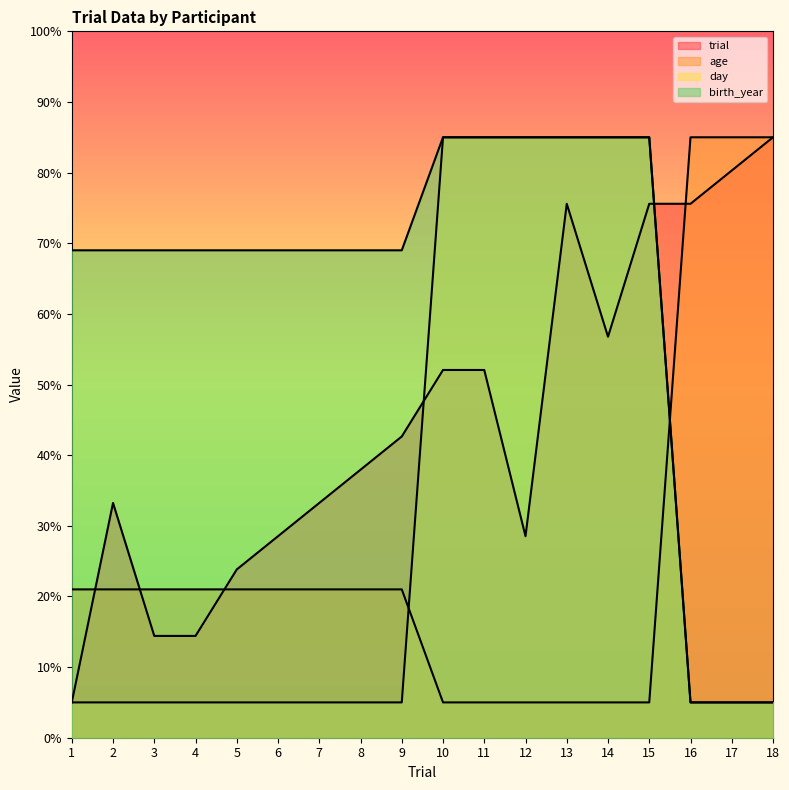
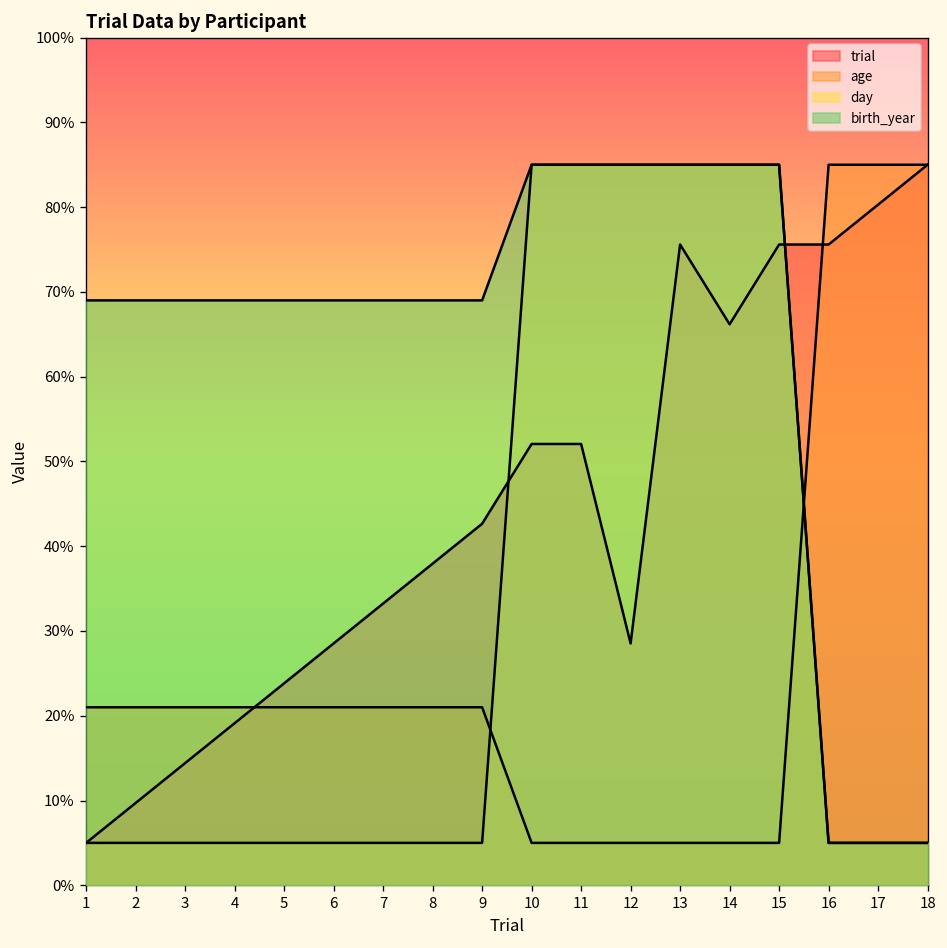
  {
    "trial": {
-     "2": "33%",
+     "2": "10%",
      "3": "14%",
-     "4": "14%",
+     "4": "19%",
      "5": "24%",
      "6": "29%",
      "7": "33%",
      "8": "38%",
      "9": "43%",
      "10": "52%",
      "11": "52%",
      "12": "29%",
      "13": "76%",
-     "14": "57%",
+     "14": "66%",
      "15": "76%",
      "16": "76%",
      "17": "80%"
    },
    "birth_year": {
      "1": "69%",
      "2": "69%",
      "3": "69%",
      "4": "69%",
      "5": "69%",
      "6": "69%",
      "7": "69%",
      "8": "69%",
      "9": "69%"
    }
  }
